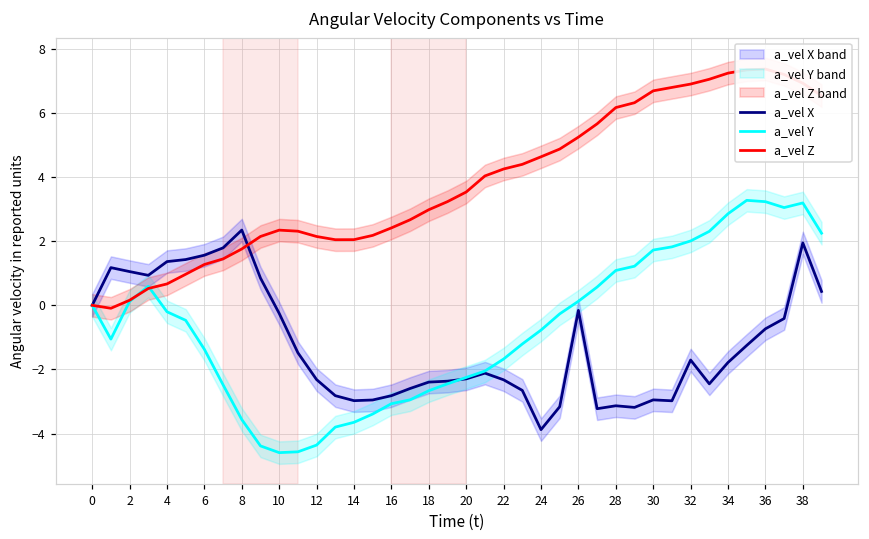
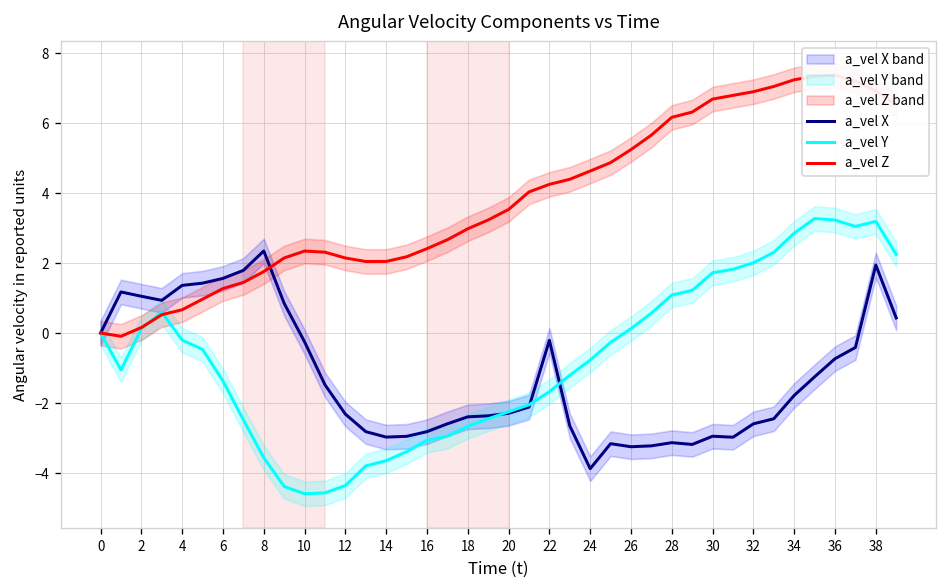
  {
    "a_vel X": {
      "2": 1.1,
      "4": 1.4,
      "8": 2.3,
      "10": -0.3,
      "12": -2.3,
      "14": -3.0,
      "16": -2.8,
-     "22": -2.3,
+     "22": -0.2,
      "24": -3.9,
-     "26": -0.2,
+     "26": -3.2,
      "28": -3.1,
      "30": -2.9,
-     "32": -1.7,
+     "32": -2.6,
      "34": -1.8,
      "36": -0.7,
      "38": 1.9
    }
  }
